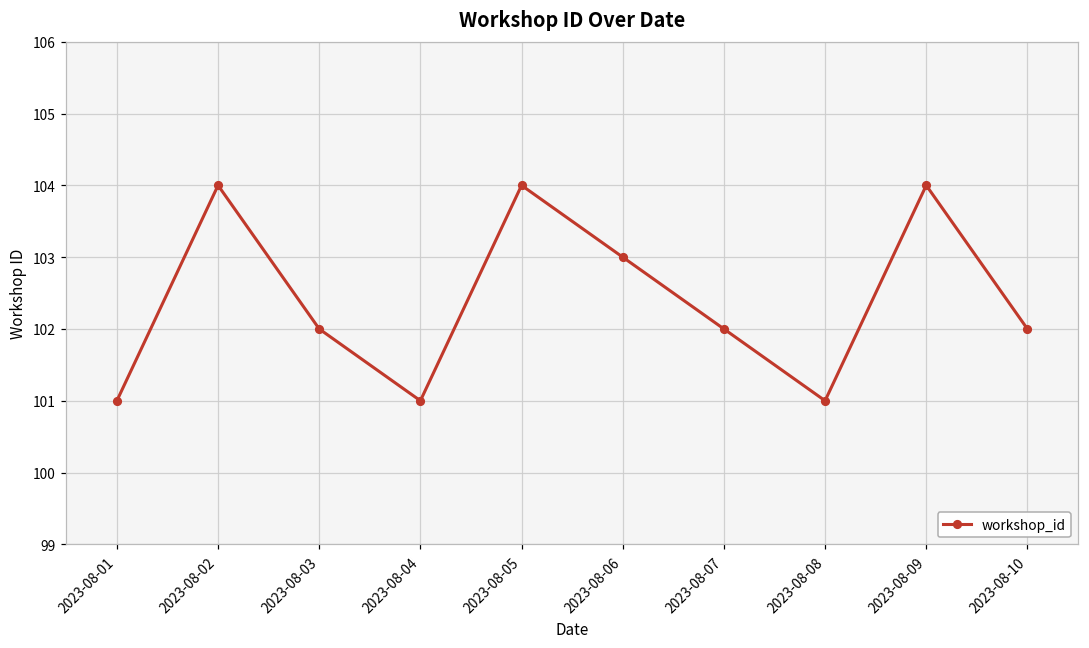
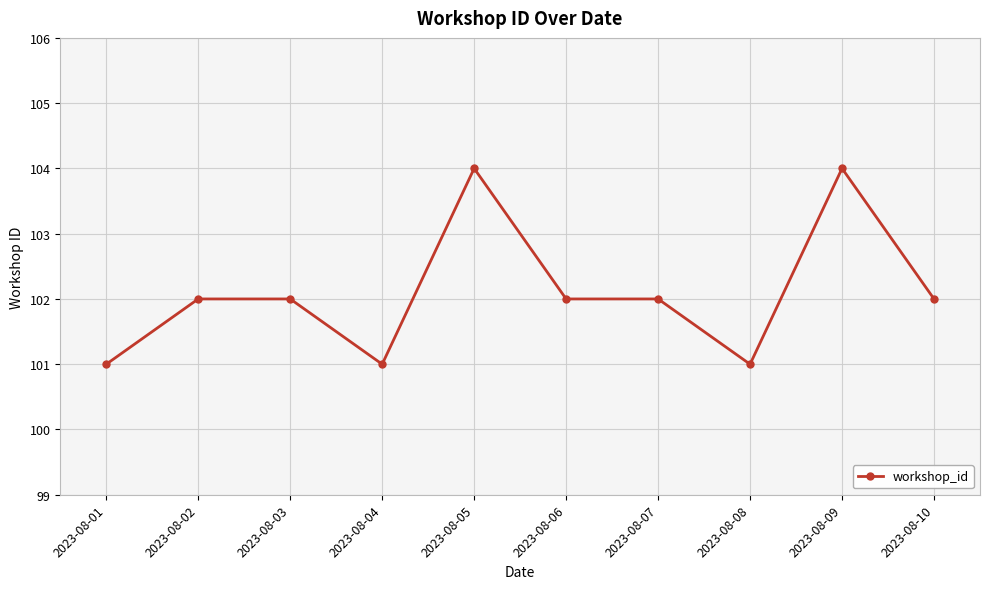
  {
    "2023-08-01": 101,
-   "2023-08-02": 104,
+   "2023-08-02": 102,
    "2023-08-03": 102,
    "2023-08-04": 101,
    "2023-08-05": 104,
-   "2023-08-06": 103,
+   "2023-08-06": 102,
    "2023-08-07": 102,
    "2023-08-08": 101,
    "2023-08-09": 104,
    "2023-08-10": 102
  }
